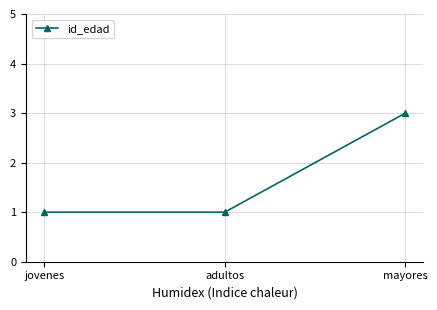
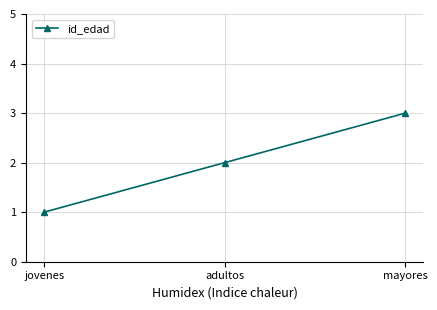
  {
    "jovenes": 1,
-   "adultos": 1,
+   "adultos": 2,
    "mayores": 3
  }
